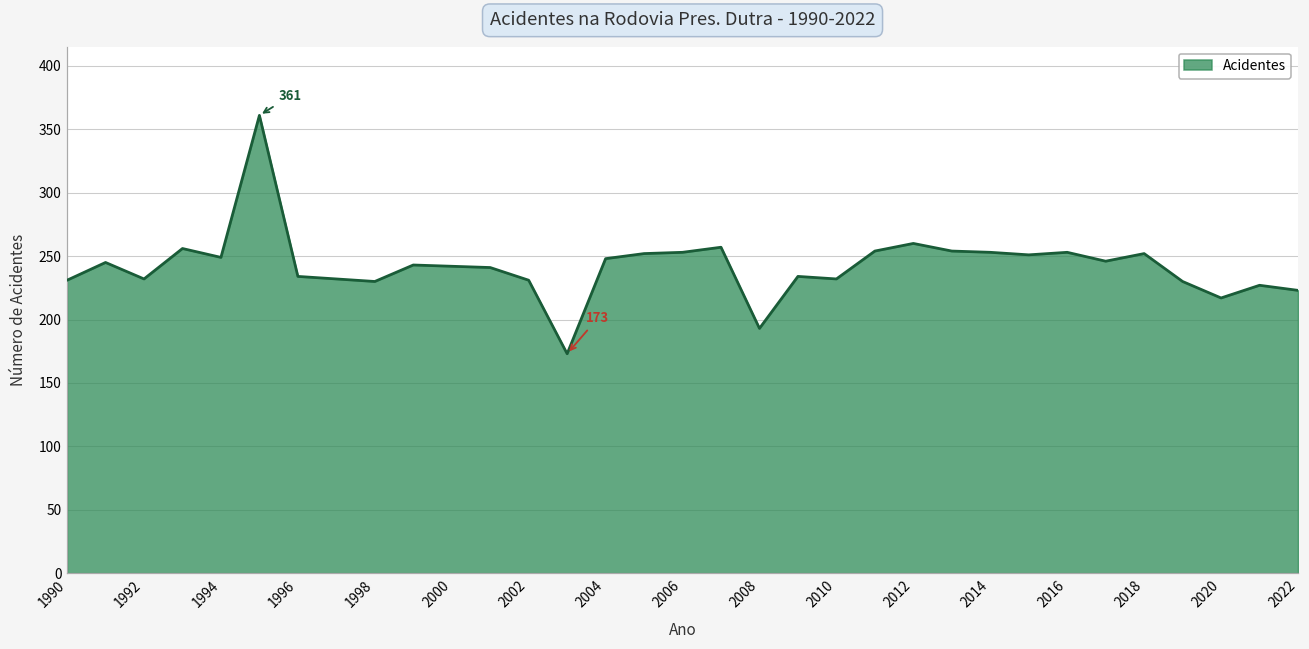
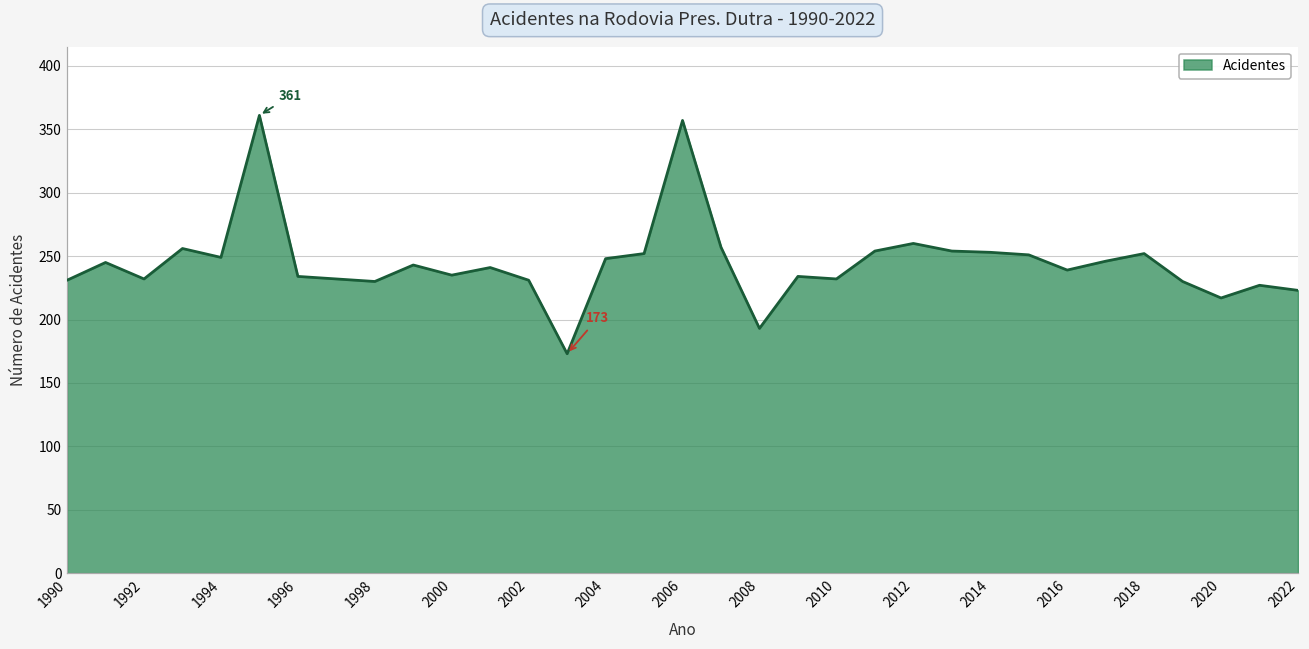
  {
    "1990": 231,
    "1992": 232,
    "1994": 249,
    "1996": 234,
    "1998": 230,
-   "2000": 242,
+   "2000": 235,
    "2002": 231,
    "2004": 248,
-   "2006": 253,
+   "2006": 357,
    "2008": 193,
    "2010": 232,
    "2012": 260,
    "2014": 253,
-   "2016": 253,
+   "2016": 239,
    "2018": 252,
    "2020": 217,
    "2022": 223
  }
